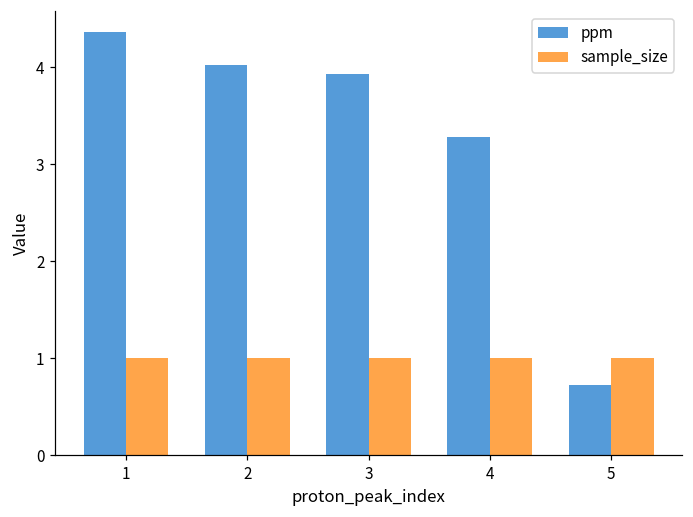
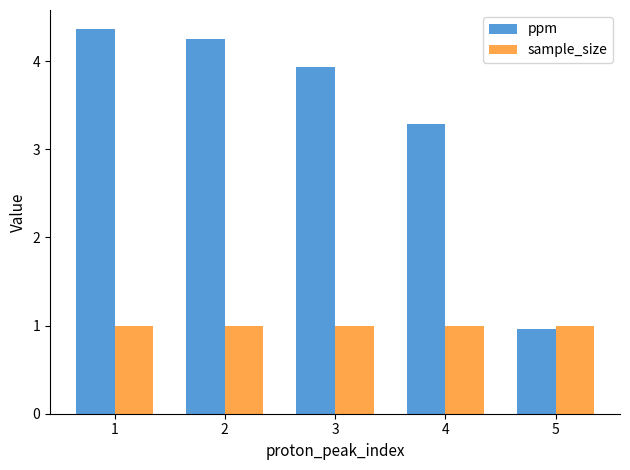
  {
    "ppm": {
      "1": 4.4,
-     "2": 4.0,
+     "2": 4.3,
      "3": 3.9,
      "4": 3.3,
-     "5": 0.7
+     "5": 1.0
    },
    "sample_size": {
      "1": 1.0,
      "2": 1.0,
      "3": 1.0,
      "4": 1.0,
      "5": 1.0
    }
  }
